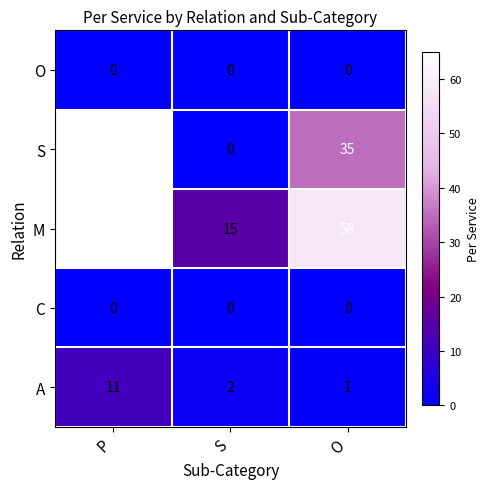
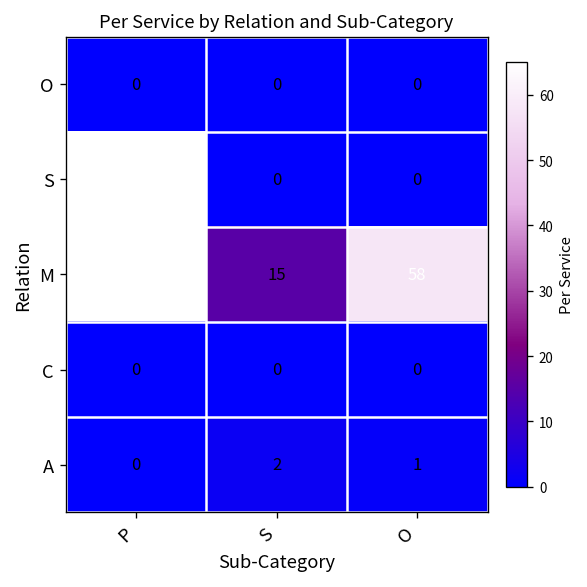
  {
    "O": {
      "P": 0,
      "S": 0,
      "O": 0
    },
    "S": {
      "S": 0,
-     "O": 35
+     "O": 0
    },
    "M": {
      "S": 15
    },
    "C": {
      "P": 0,
      "S": 0,
      "O": 0
    },
    "A": {
-     "P": 11,
+     "P": 0,
      "S": 2,
      "O": 1
    }
  }
